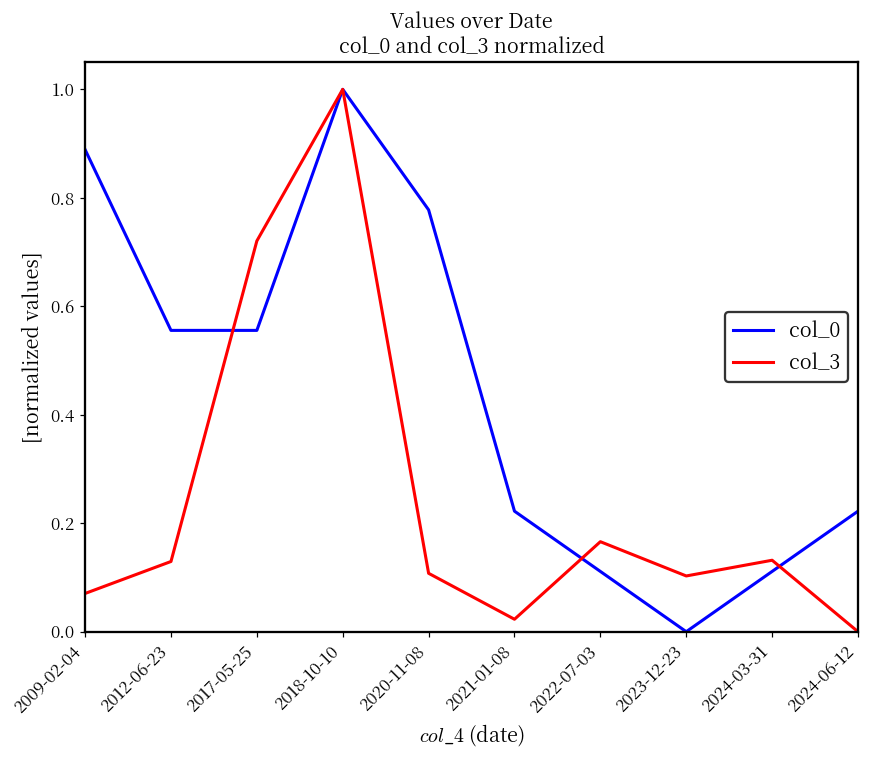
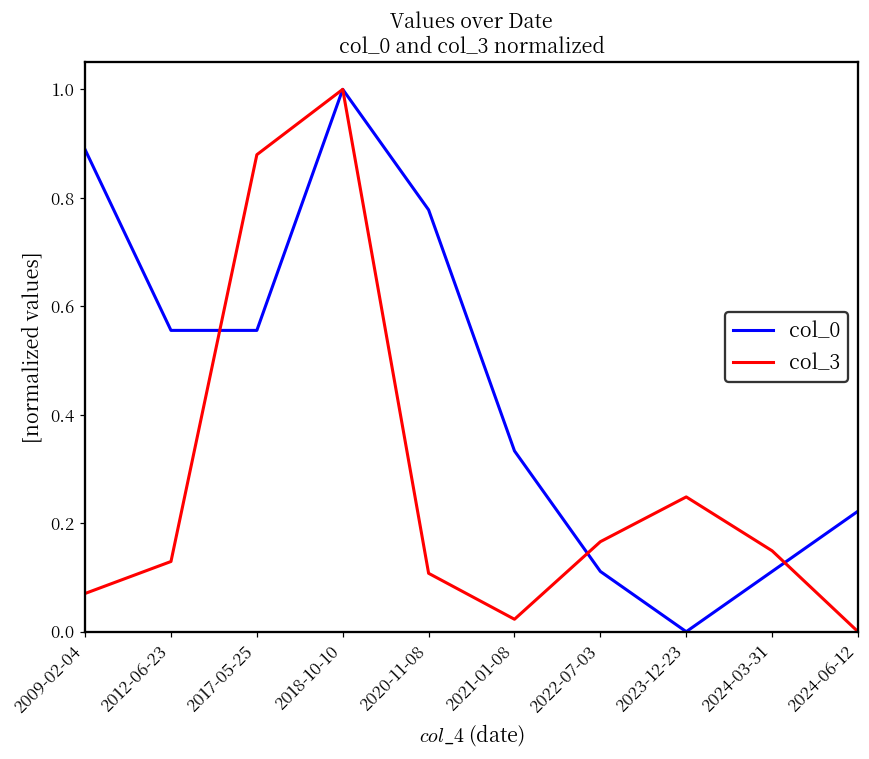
  {
    "col_0": {
      "2009-02-04": 0.89,
      "2012-06-23": 0.56,
      "2017-05-25": 0.56,
      "2020-11-08": 0.78,
-     "2021-01-08": 0.22,
+     "2021-01-08": 0.33,
      "2022-07-03": 0.11,
      "2023-12-23": 0.00,
      "2024-03-31": 0.11,
      "2024-06-12": 0.22
    },
    "col_3": {
      "2009-02-04": 0.07,
      "2012-06-23": 0.13,
-     "2017-05-25": 0.72,
+     "2017-05-25": 0.88,
      "2020-11-08": 0.11,
      "2021-01-08": 0.02,
      "2022-07-03": 0.17,
-     "2023-12-23": 0.10,
-     "2024-03-31": 0.13,
+     "2023-12-23": 0.25,
+     "2024-03-31": 0.15,
      "2024-06-12": 0.00
    }
  }
